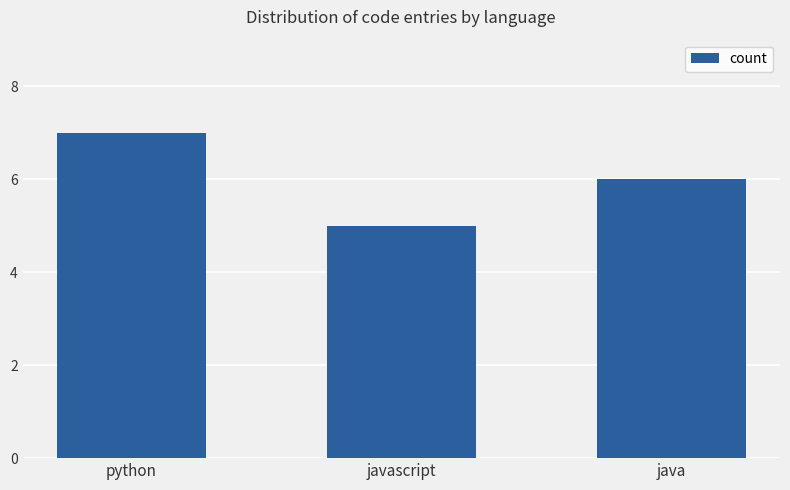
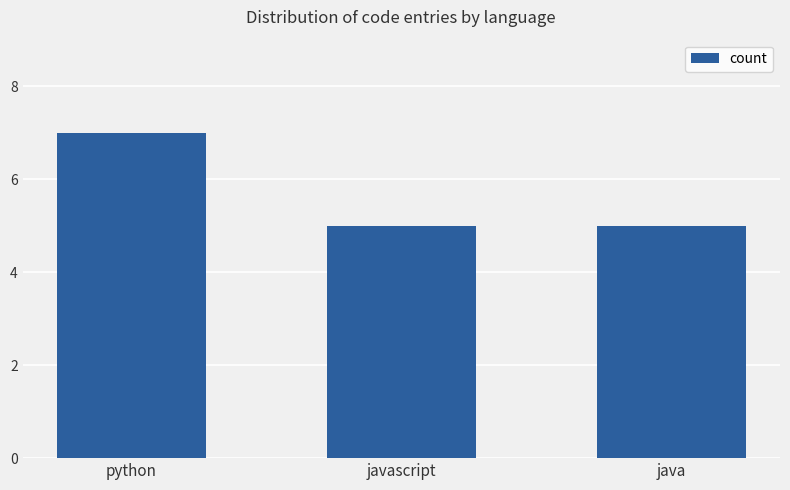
  {
    "python": 7,
    "javascript": 5,
-   "java": 6
+   "java": 5
  }
